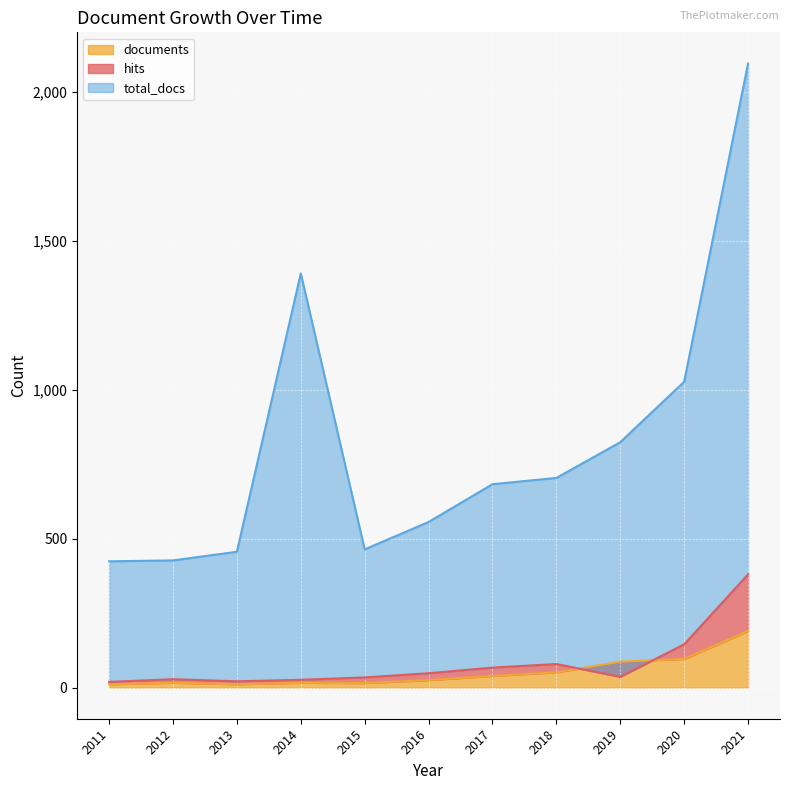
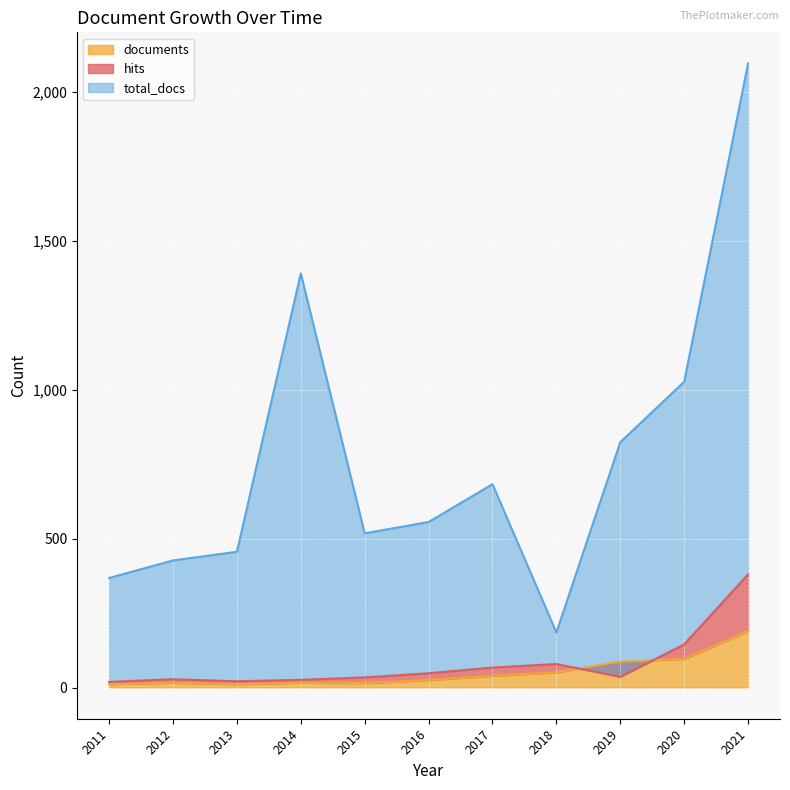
  {
    "documents": {
      "2012": "20",
      "2013": "10",
      "2014": "20",
      "2015": "20",
      "2016": "30",
      "2017": "40",
      "2018": "50",
      "2020": "100",
      "2021": "190"
    },
    "total_docs": {
-     "2011": "420",
+     "2011": "370",
      "2012": "430",
      "2013": "460",
      "2014": "1,390",
-     "2015": "460",
+     "2015": "520",
      "2016": "560",
      "2017": "680",
-     "2018": "700",
+     "2018": "190",
      "2019": "820",
      "2020": "1,030",
      "2021": "2,100"
    }
  }
